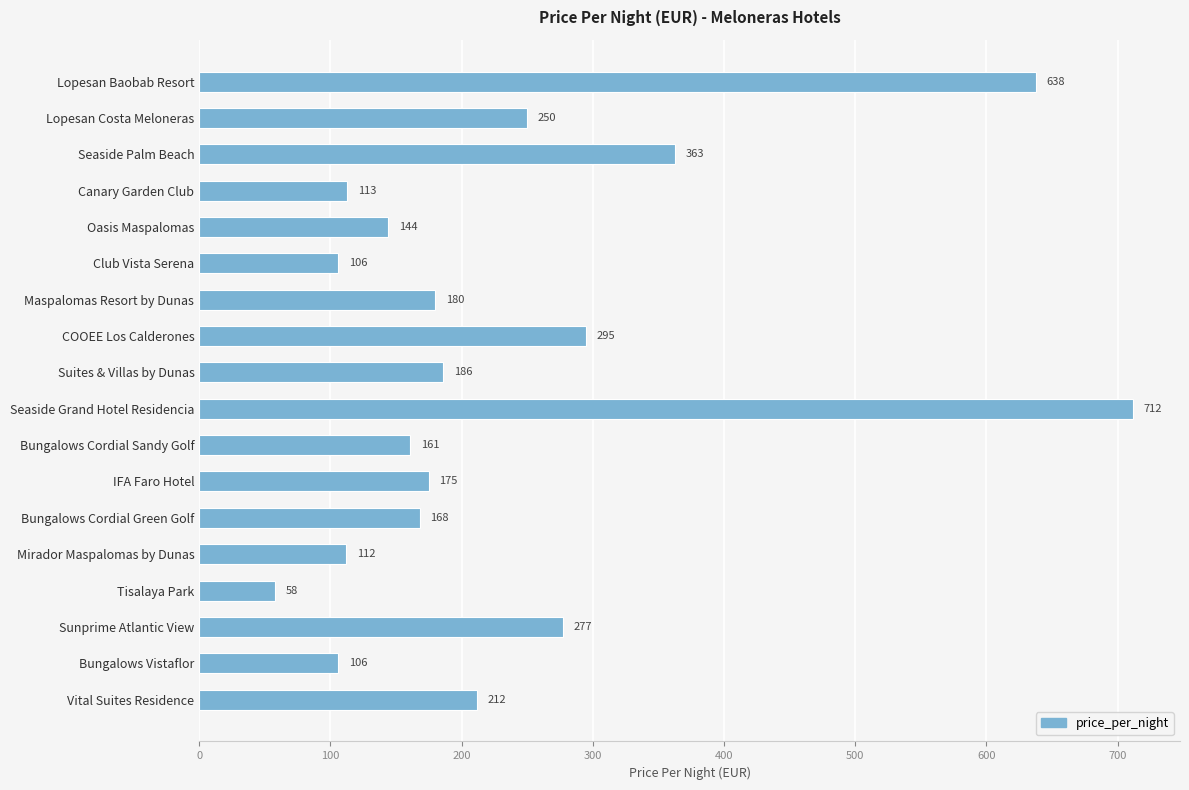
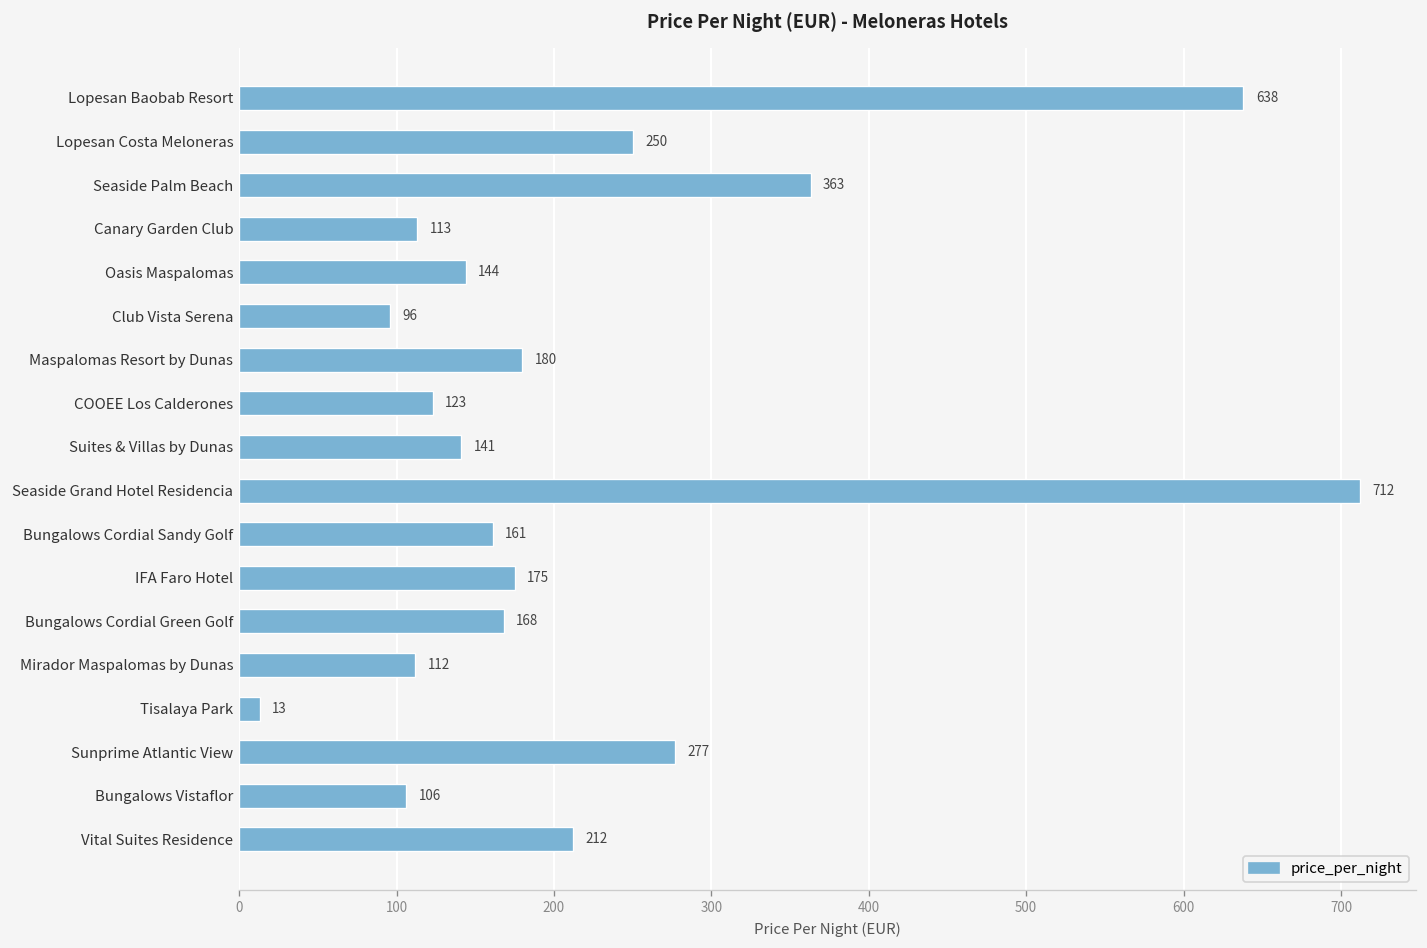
  {
    "Lopesan Baobab Resort": 638,
    "Lopesan Costa Meloneras": 250,
    "Seaside Palm Beach": 363,
    "Canary Garden Club": 113,
    "Oasis Maspalomas": 144,
-   "Club Vista Serena": 106,
+   "Club Vista Serena": 96,
    "Maspalomas Resort by Dunas": 180,
-   "COOEE Los Calderones": 295,
-   "Suites & Villas by Dunas": 186,
+   "COOEE Los Calderones": 123,
+   "Suites & Villas by Dunas": 141,
    "Seaside Grand Hotel Residencia": 712,
    "Bungalows Cordial Sandy Golf": 161,
    "IFA Faro Hotel": 175,
    "Bungalows Cordial Green Golf": 168,
    "Mirador Maspalomas by Dunas": 112,
-   "Tisalaya Park": 58,
+   "Tisalaya Park": 13,
    "Sunprime Atlantic View": 277,
    "Bungalows Vistaflor": 106,
    "Vital Suites Residence": 212
  }
